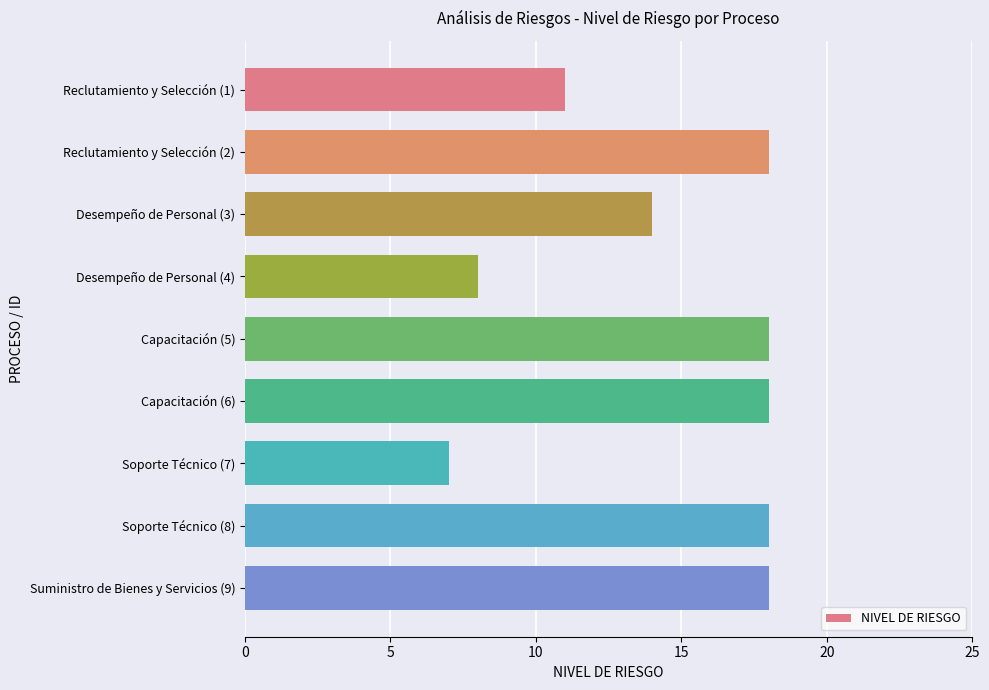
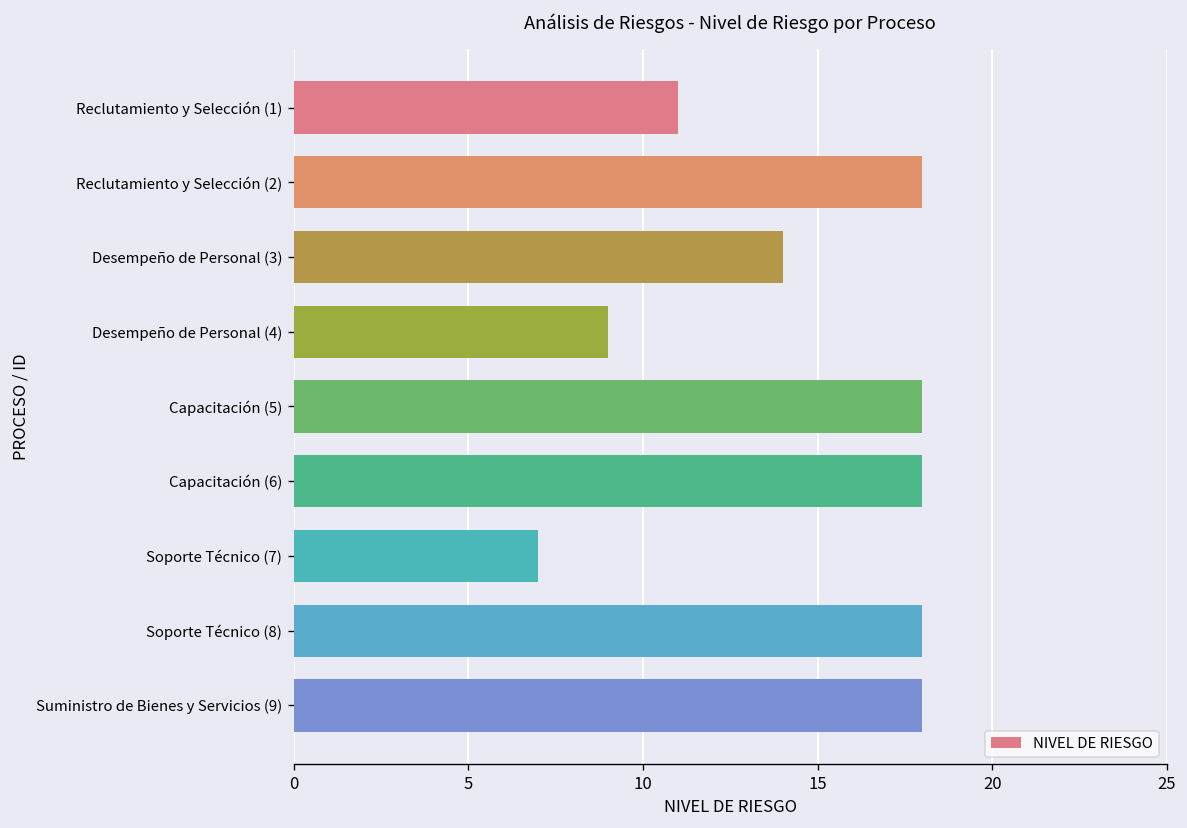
  {
    "Reclutamiento y Selección (1)": 11,
    "Reclutamiento y Selección (2)": 18,
    "Desempeño de Personal (3)": 14,
-   "Desempeño de Personal (4)": 8,
+   "Desempeño de Personal (4)": 9,
    "Capacitación (5)": 18,
    "Capacitación (6)": 18,
    "Soporte Técnico (7)": 7,
    "Soporte Técnico (8)": 18,
    "Suministro de Bienes y Servicios (9)": 18
  }
